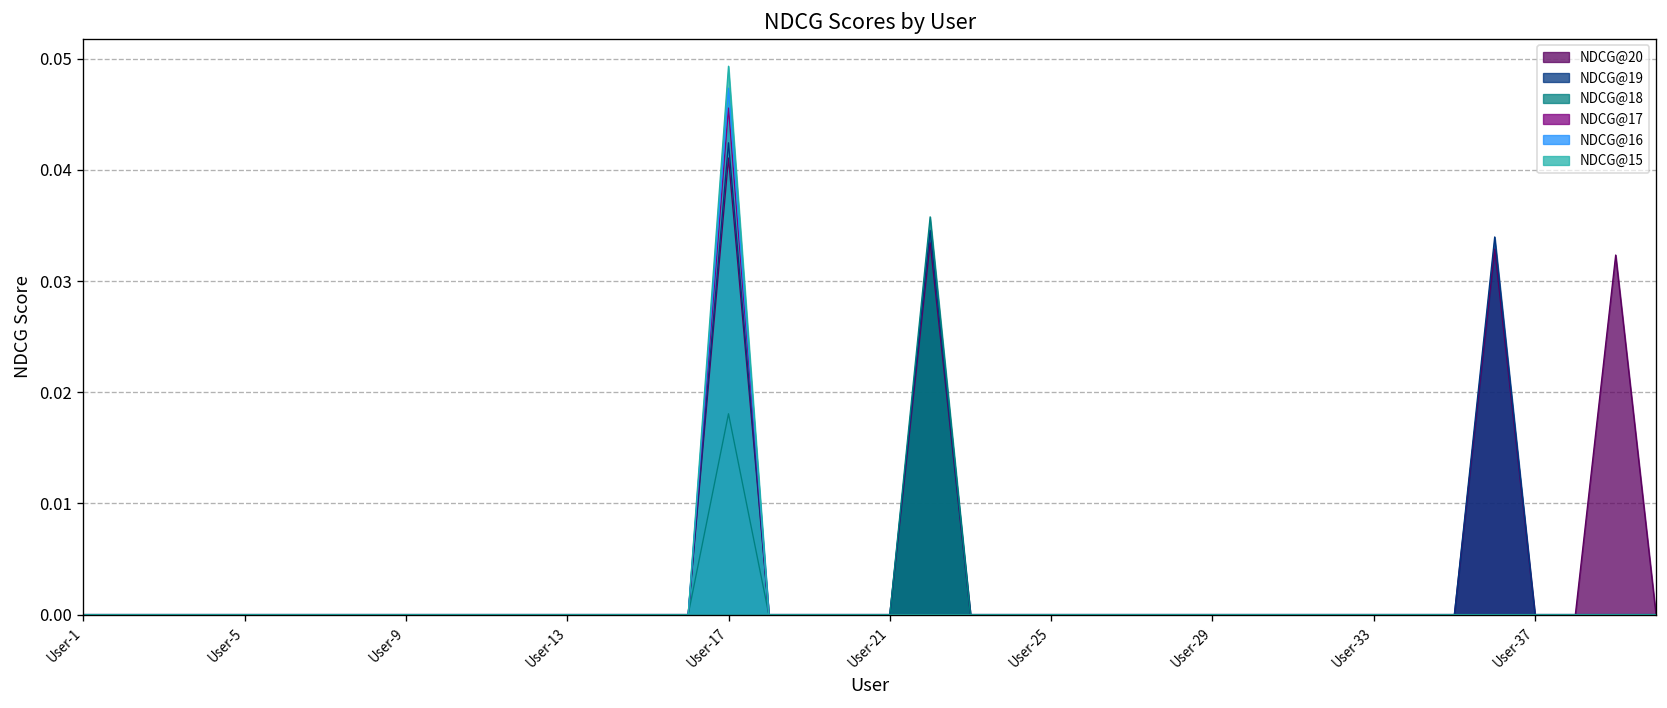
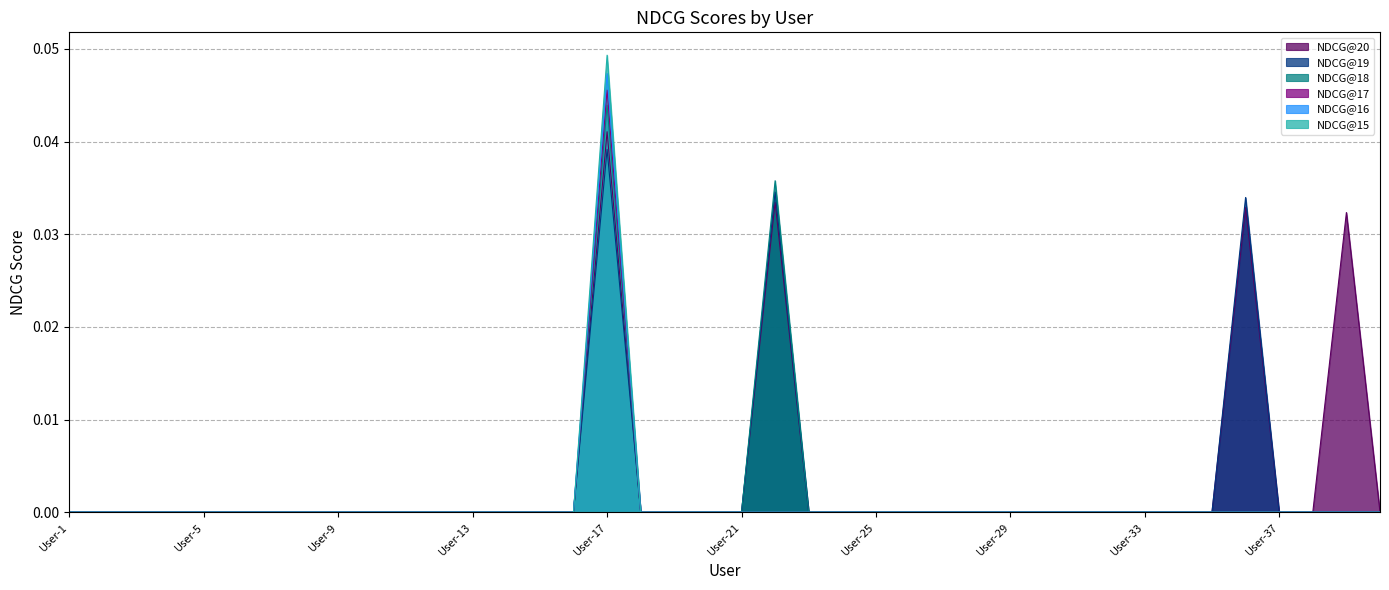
  {
    "NDCG@19": {
-     "User-17": 0.042
+     "User-17": 0.039
    },
    "NDCG@18": {
-     "User-17": 0.018
+     "User-17": 0.044
    },
    "NDCG@16": {
      "User-17": 0.047
    },
    "NDCG@15": {
      "User-17": 0.049
    }
  }
